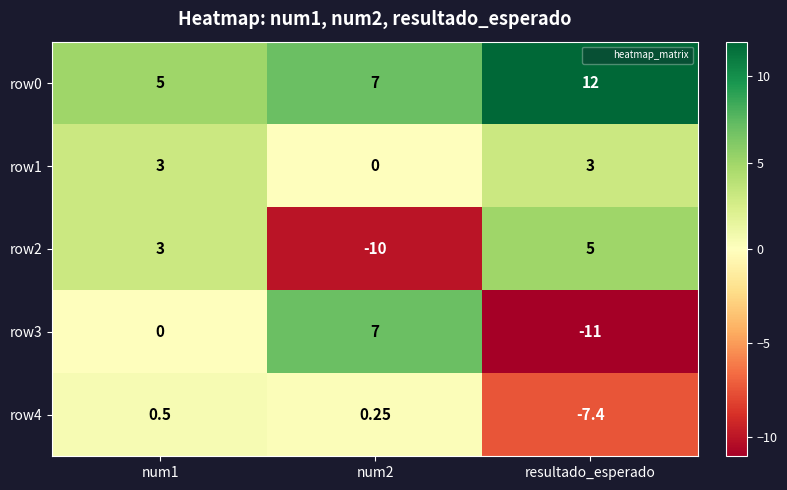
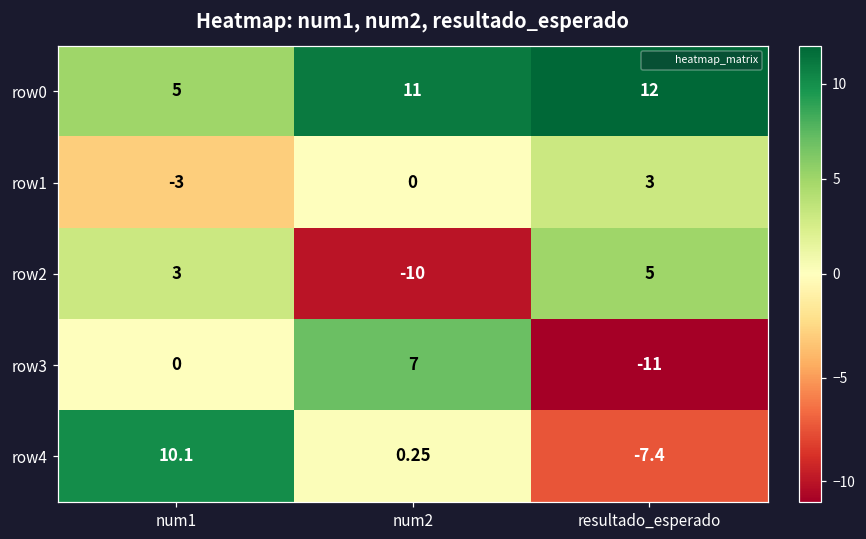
  {
    "row0": {
      "num1": 5,
-     "num2": 7,
+     "num2": 11,
      "resultado_esperado": 12
    },
    "row1": {
-     "num1": 3,
+     "num1": -3,
      "num2": 0,
      "resultado_esperado": 3
    },
    "row2": {
      "num1": 3,
      "num2": -10,
      "resultado_esperado": 5
    },
    "row3": {
      "num1": 0,
      "num2": 7,
      "resultado_esperado": -11
    },
    "row4": {
-     "num1": 0.5,
+     "num1": 10.1,
      "num2": 0.25,
      "resultado_esperado": -7.4
    }
  }
